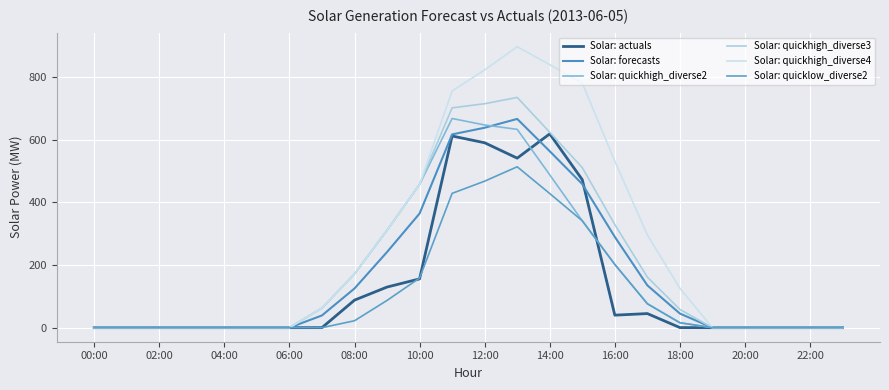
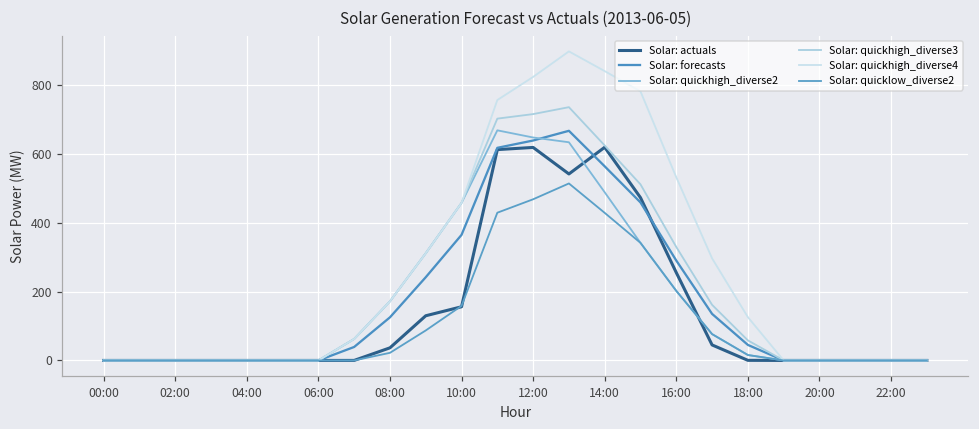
  {
    "Solar: actuals": {
-     "08:00": 90,
-     "12:00": 590,
-     "16:00": 40,
+     "08:00": 40,
+     "12:00": 620,
+     "16:00": 250,
      "18:00": 0
    }
  }
